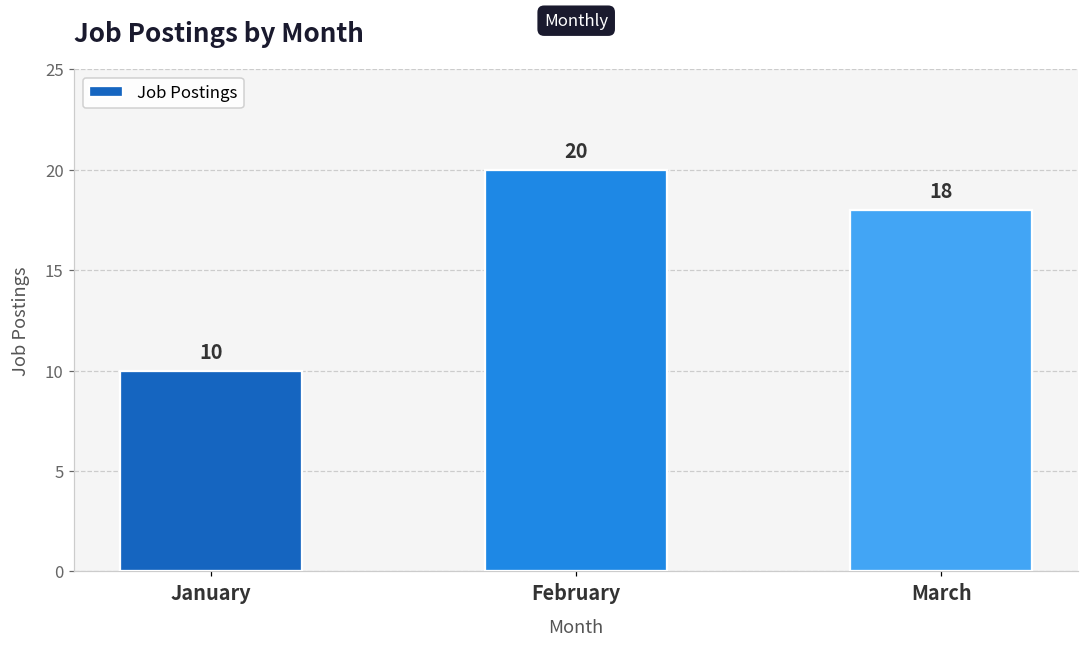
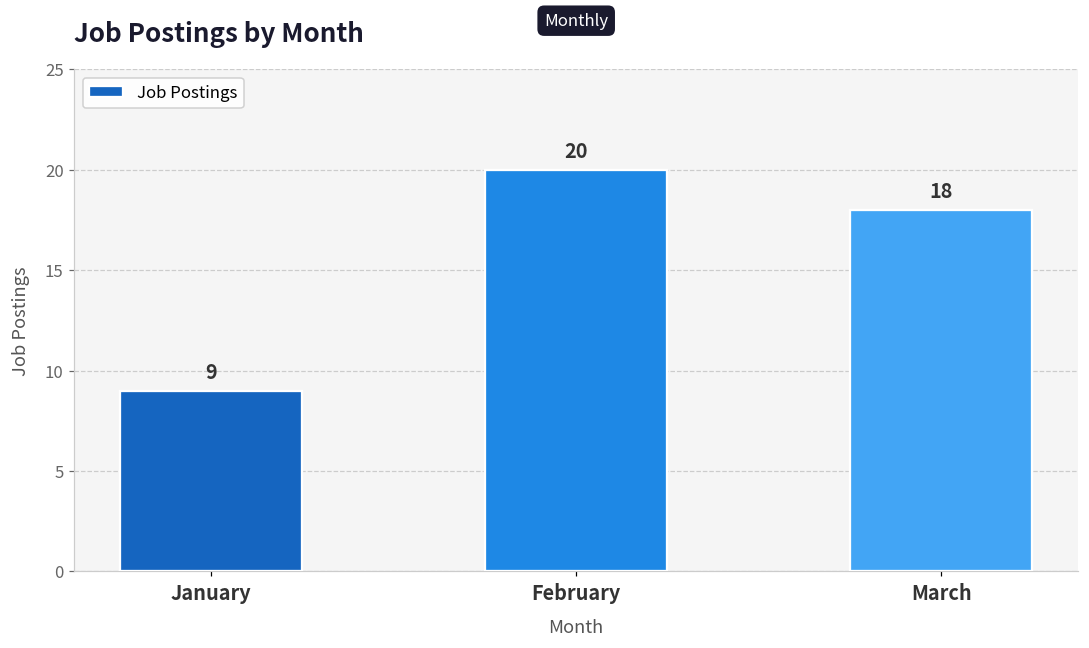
  {
-   "January": 10,
+   "January": 9,
    "February": 20,
    "March": 18
  }
